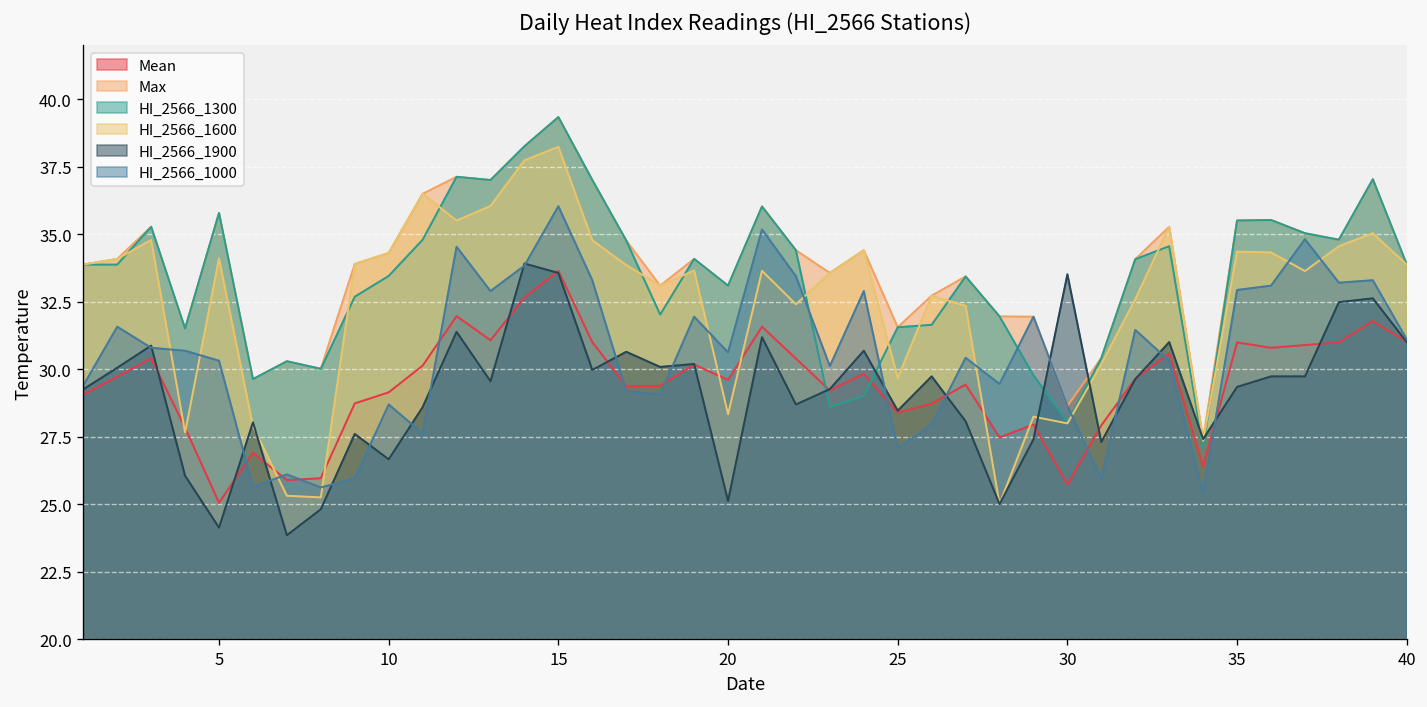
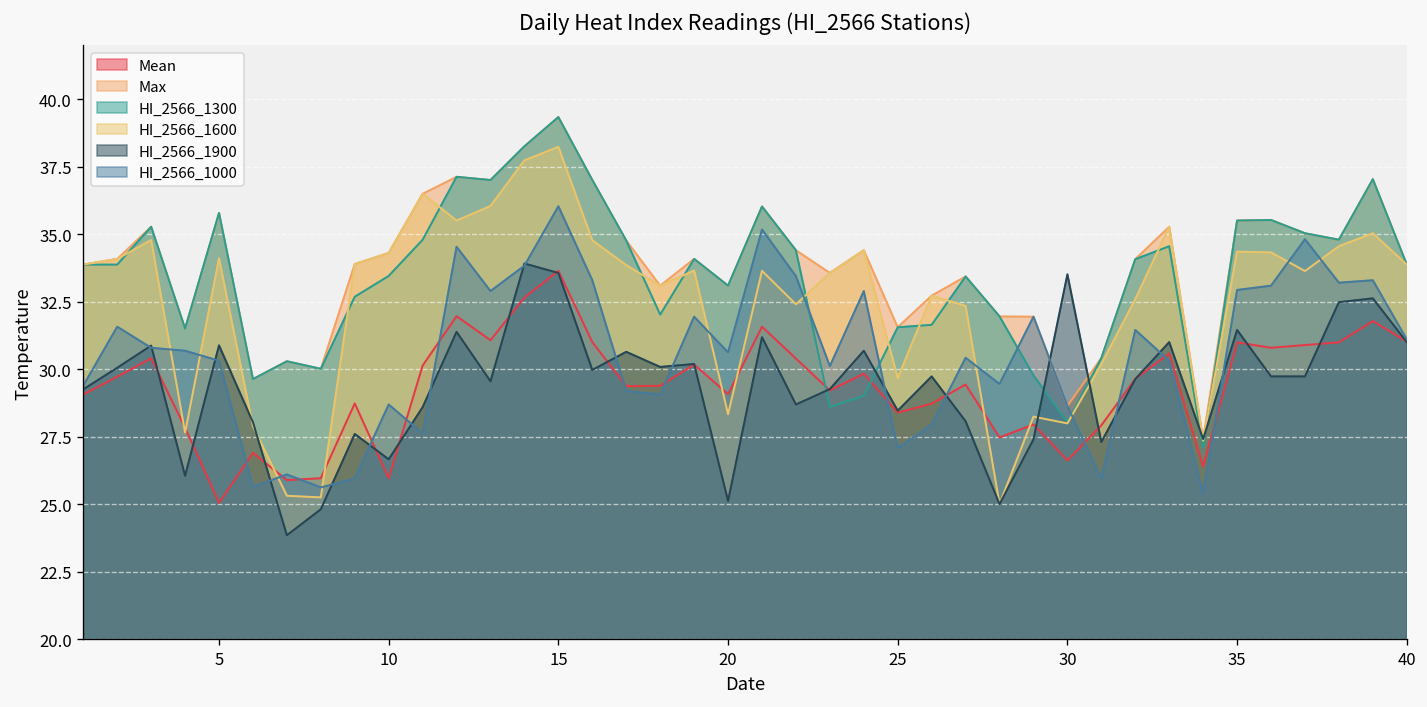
  {
    "Mean": {
      "5": 25.1,
-     "10": 29.2,
-     "20": 29.6,
-     "30": 25.7,
+     "10": 26.0,
+     "20": 29.1,
+     "30": 26.6,
      "35": 31.0
    },
    "HI_2566_1900": {
-     "5": 24.1,
+     "5": 30.9,
      "10": 26.7,
      "20": 25.1,
      "30": 33.5,
-     "35": 29.4
+     "35": 31.5
    }
  }
